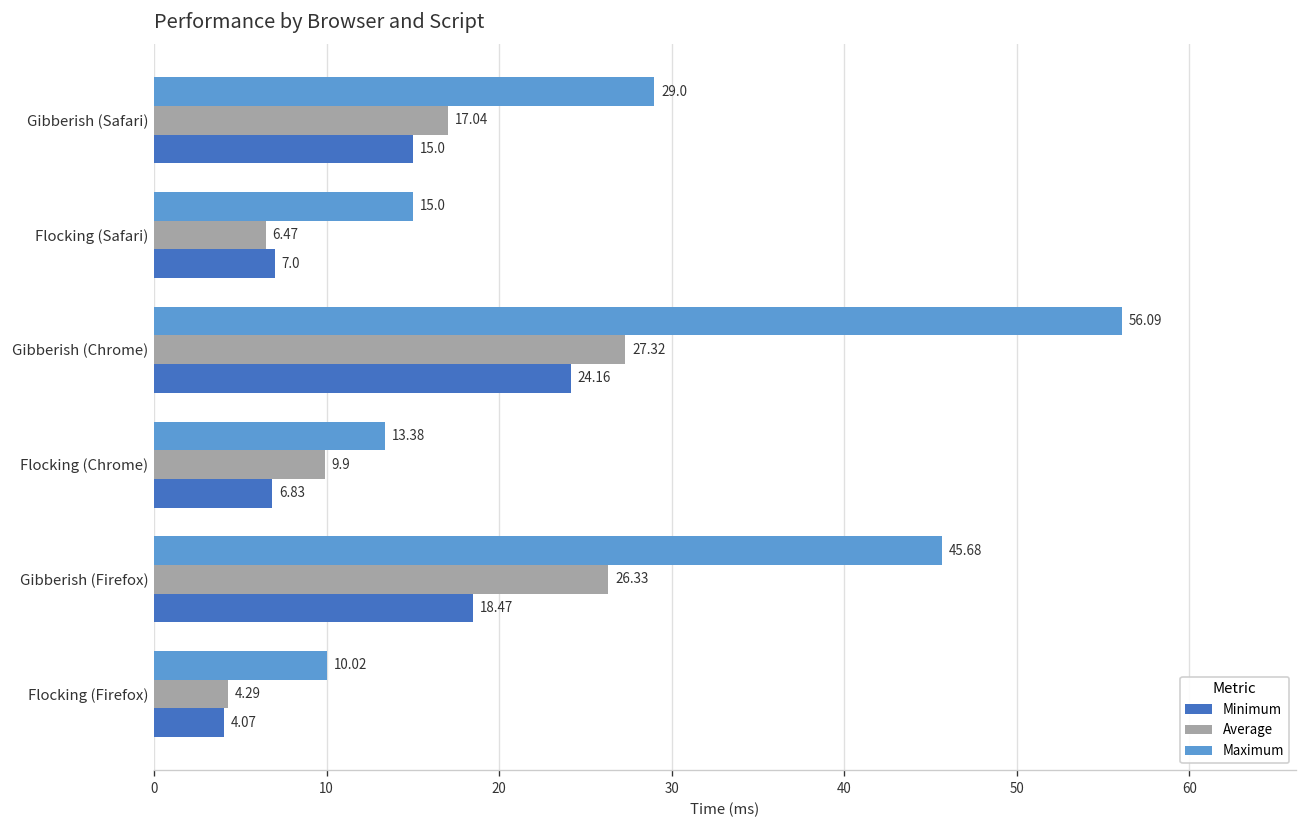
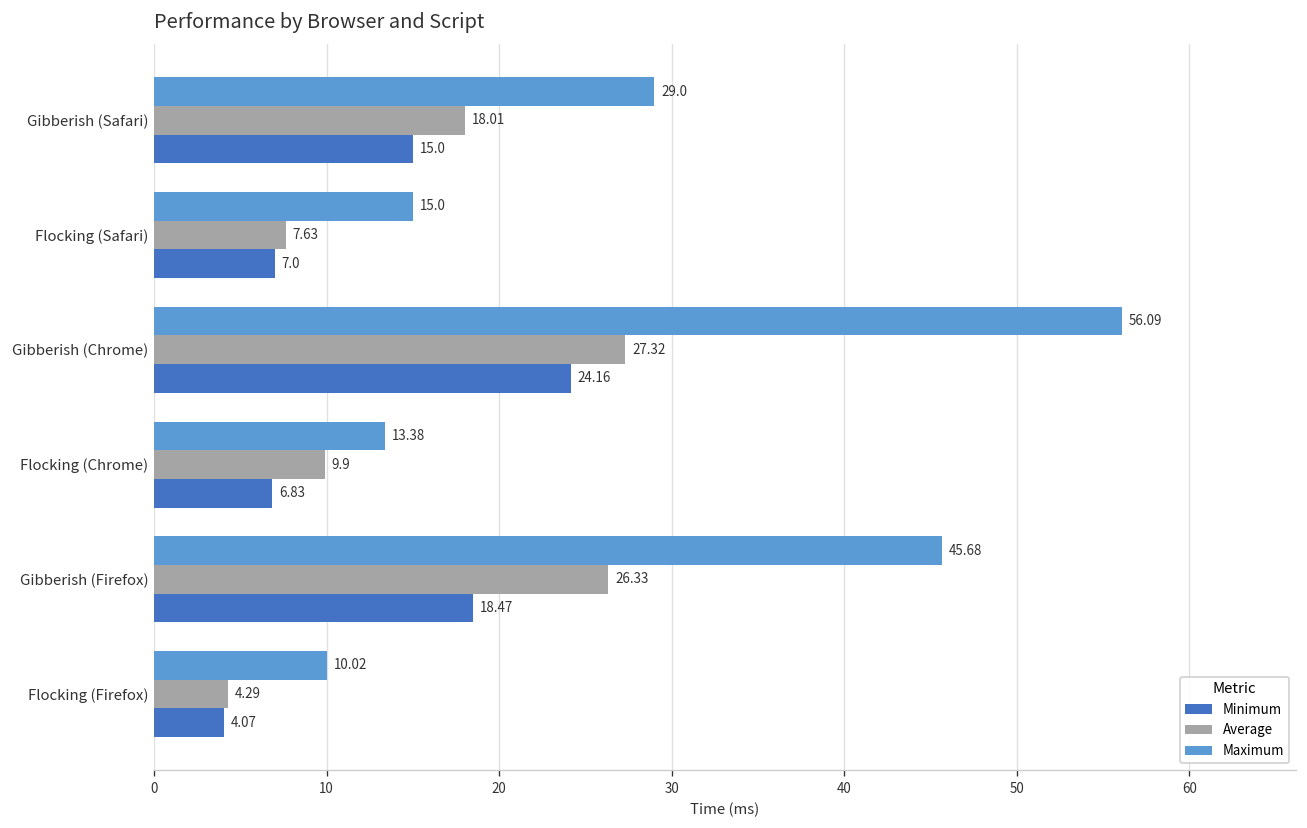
  {
    "Average": {
-     "Gibberish (Safari)": 17.04,
-     "Flocking (Safari)": 6.47,
+     "Gibberish (Safari)": 18.01,
+     "Flocking (Safari)": 7.63,
      "Gibberish (Chrome)": 27.32,
      "Flocking (Chrome)": 9.9,
      "Gibberish (Firefox)": 26.33,
      "Flocking (Firefox)": 4.29
    }
  }
